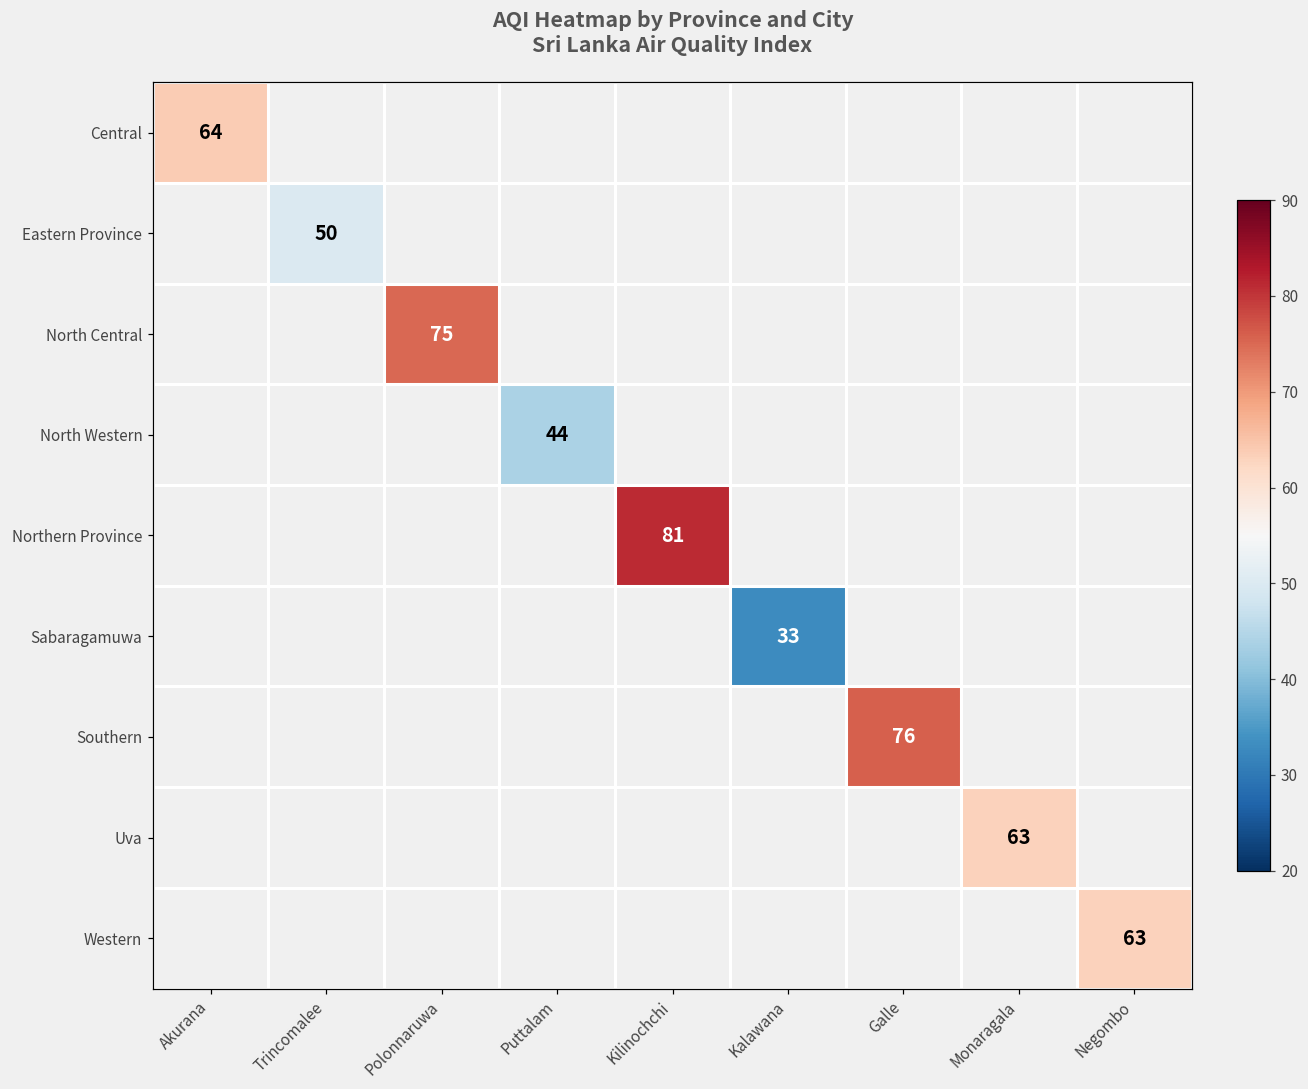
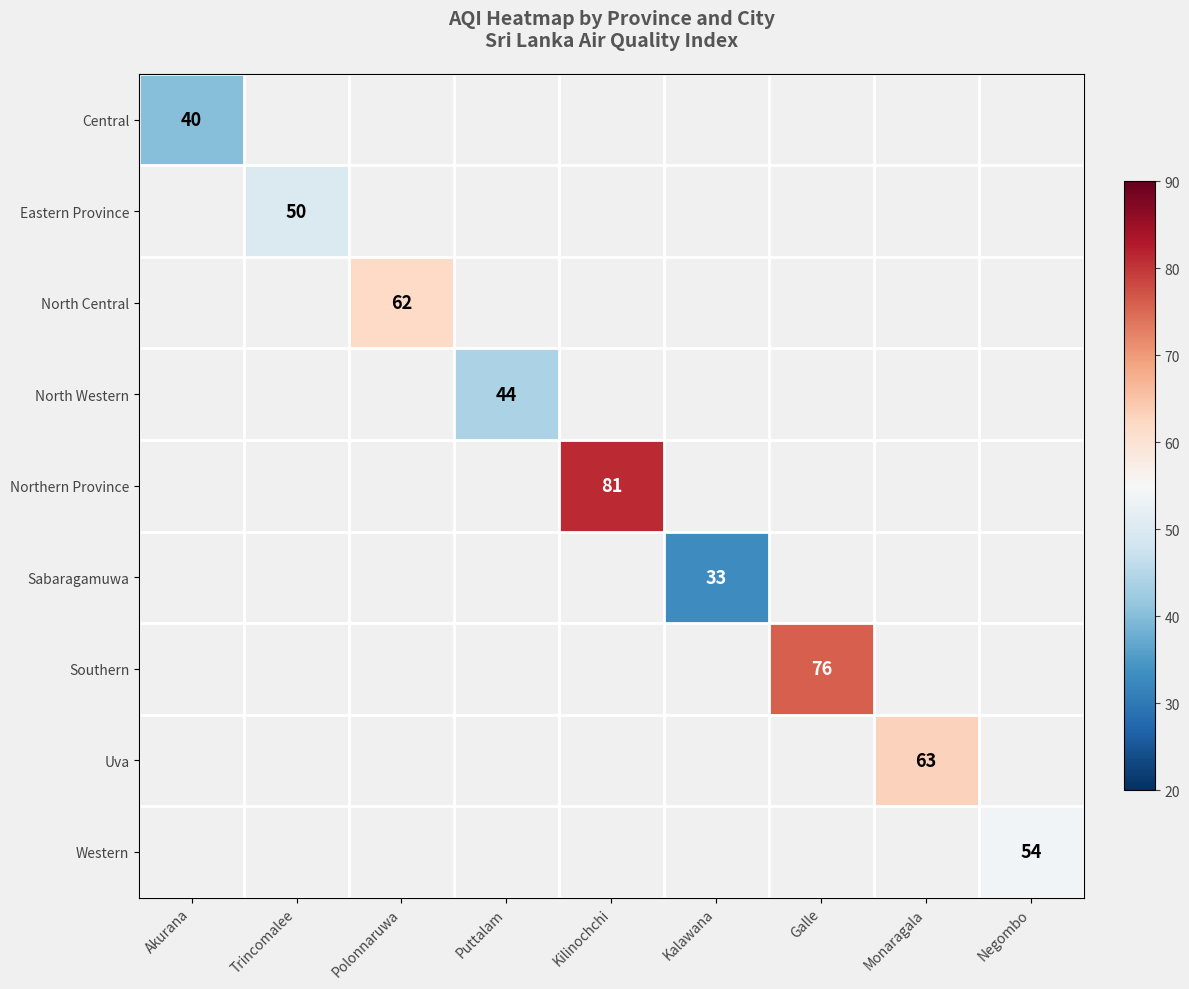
  {
    "Central": {
-     "Akurana": 64
+     "Akurana": 40
    },
    "Eastern Province": {
      "Trincomalee": 50
    },
    "North Central": {
-     "Polonnaruwa": 75
+     "Polonnaruwa": 62
    },
    "North Western": {
      "Puttalam": 44
    },
    "Northern Province": {
      "Kilinochchi": 81
    },
    "Sabaragamuwa": {
      "Kalawana": 33
    },
    "Southern": {
      "Galle": 76
    },
    "Uva": {
      "Monaragala": 63
    },
    "Western": {
-     "Negombo": 63
+     "Negombo": 54
    }
  }
